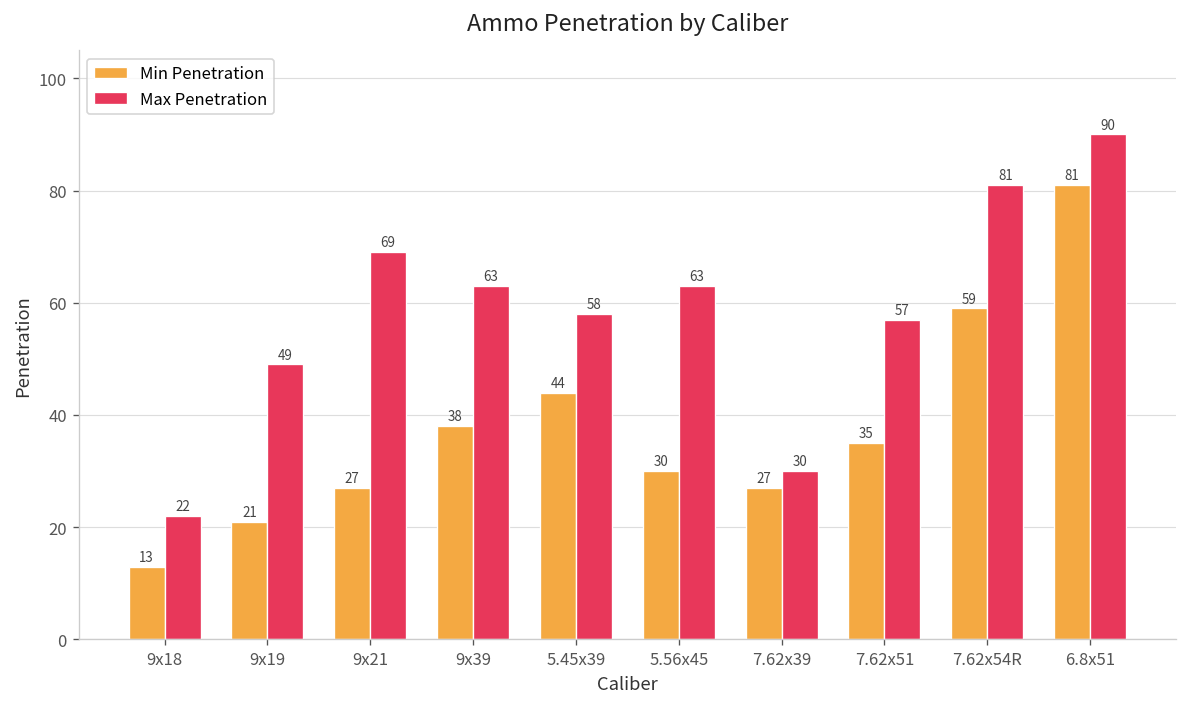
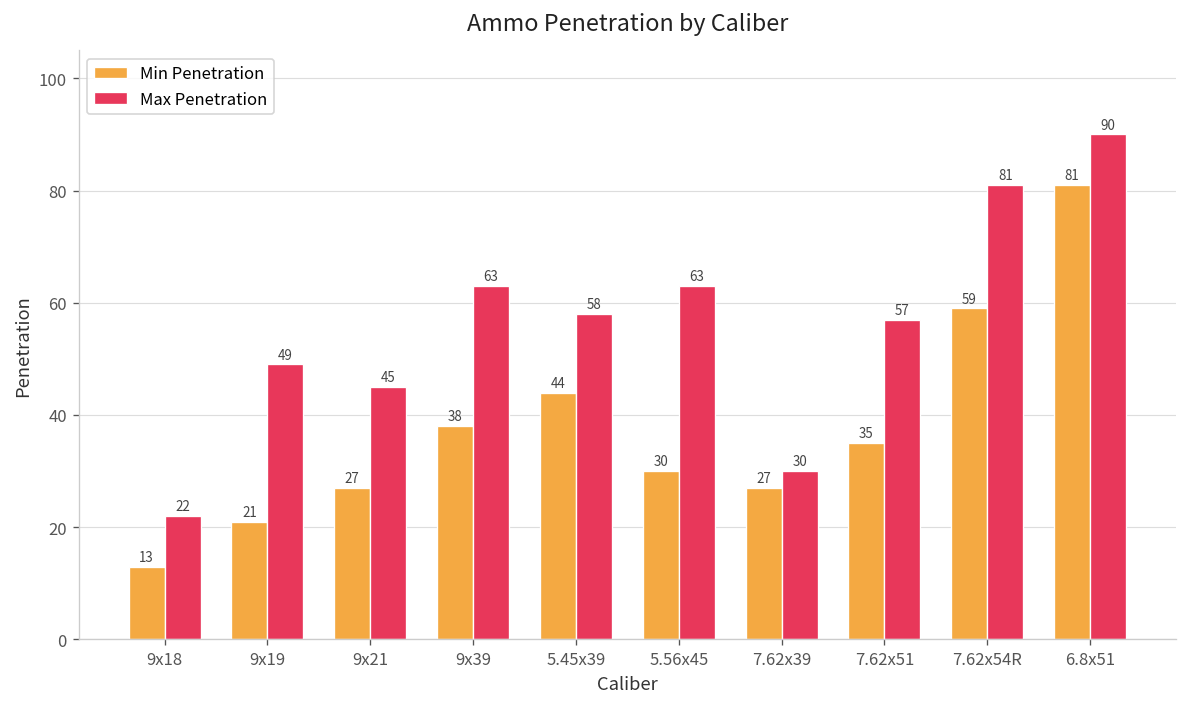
  {
    "Min Penetration": {
      "9x18": 13,
      "9x19": 21,
      "9x21": 27,
      "9x39": 38,
      "5.45x39": 44,
      "5.56x45": 30,
      "7.62x39": 27,
      "7.62x51": 35,
      "7.62x54R": 59,
      "6.8x51": 81
    },
    "Max Penetration": {
      "9x18": 22,
      "9x19": 49,
-     "9x21": 69,
+     "9x21": 45,
      "9x39": 63,
      "5.45x39": 58,
      "5.56x45": 63,
      "7.62x39": 30,
      "7.62x51": 57,
      "7.62x54R": 81,
      "6.8x51": 90
    }
  }
